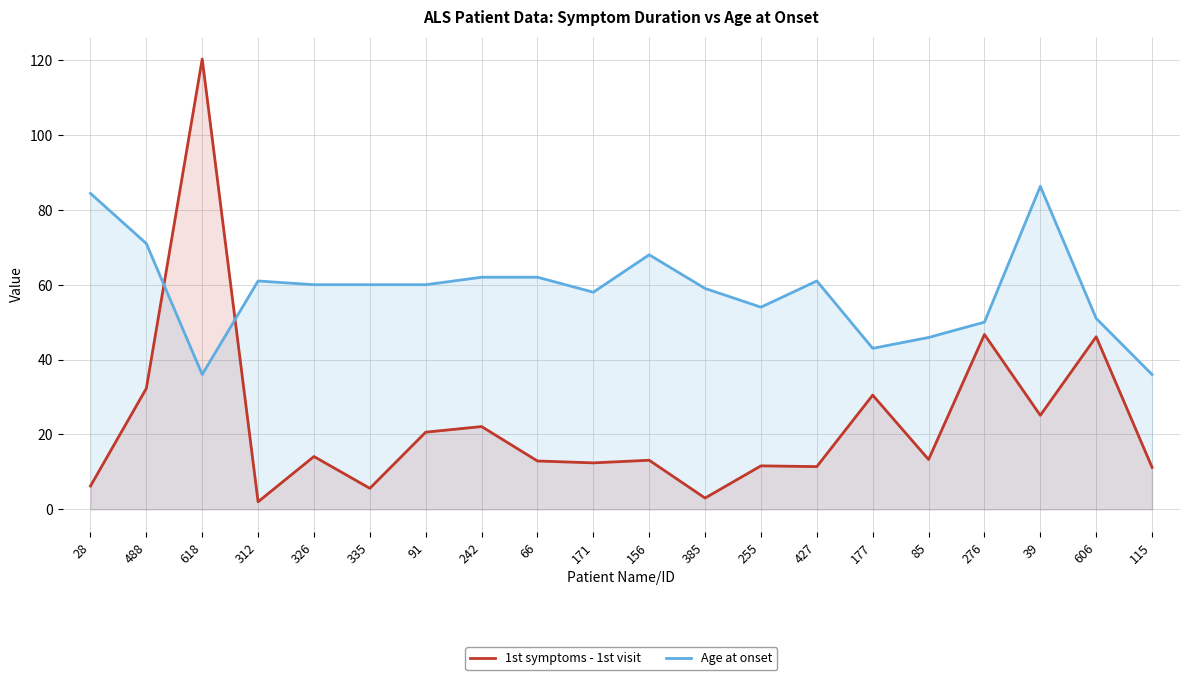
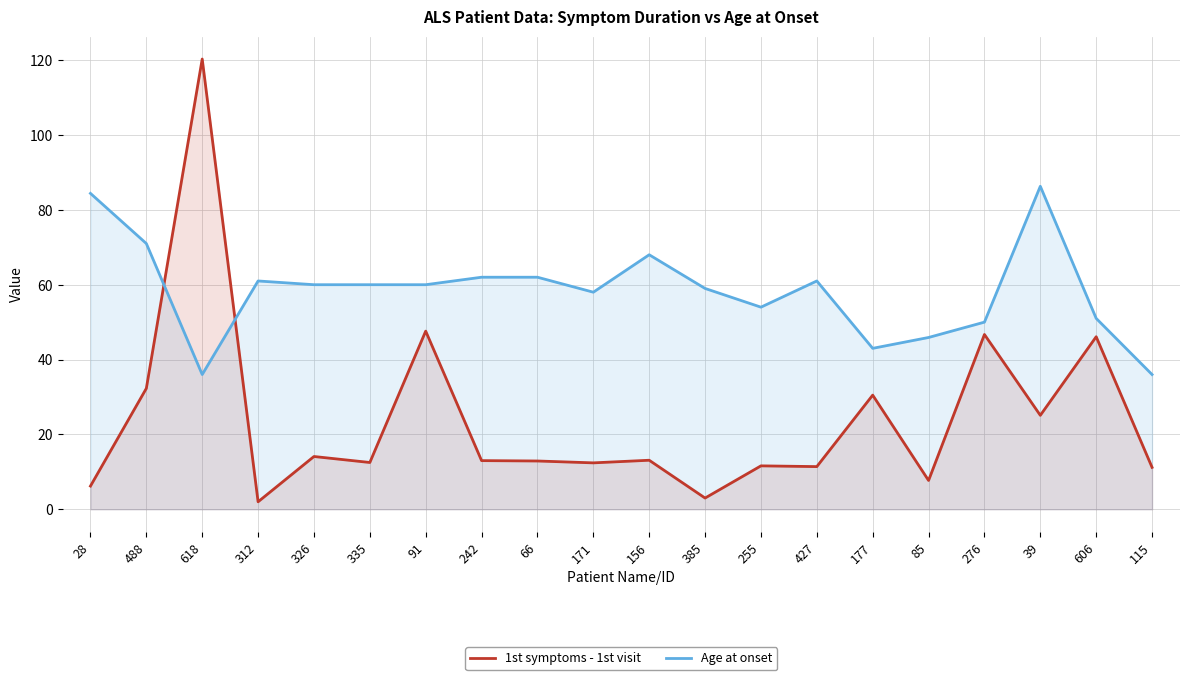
  {
    "1st symptoms - 1st visit": {
      "28": 6,
      "488": 32,
      "618": 120,
      "312": 2,
      "326": 14,
-     "335": 6,
-     "91": 21,
-     "242": 22,
+     "335": 13,
+     "91": 48,
+     "242": 13,
      "66": 13,
      "171": 12,
      "156": 13,
      "385": 3,
      "255": 12,
      "427": 11,
      "177": 31,
-     "85": 13,
+     "85": 8,
      "276": 47,
      "39": 25,
      "606": 46,
      "115": 11
    },
    "Age at onset": {
      "28": 84,
      "488": 71,
      "618": 36,
      "312": 61,
      "326": 60,
      "335": 60,
      "91": 60,
      "242": 62,
      "66": 62,
      "171": 58,
      "156": 68,
      "385": 59,
      "255": 54,
      "427": 61,
      "177": 43,
      "85": 46,
      "276": 50,
      "39": 86,
      "606": 51,
      "115": 36
    }
  }
